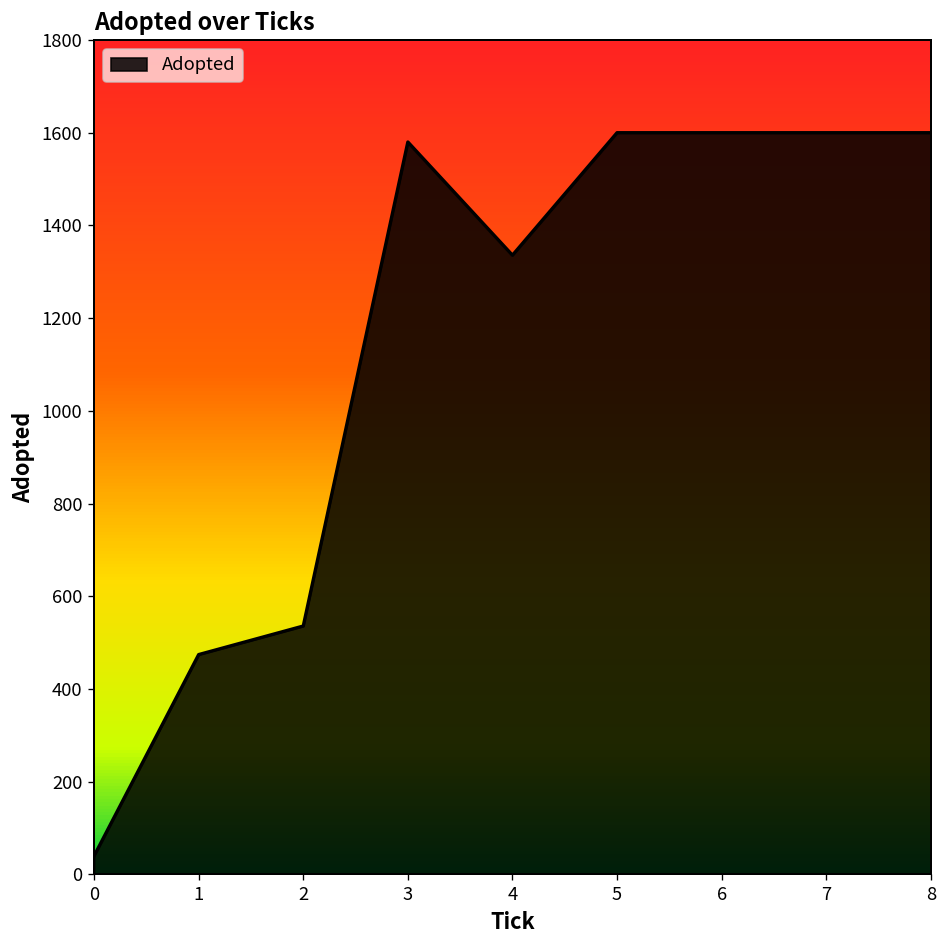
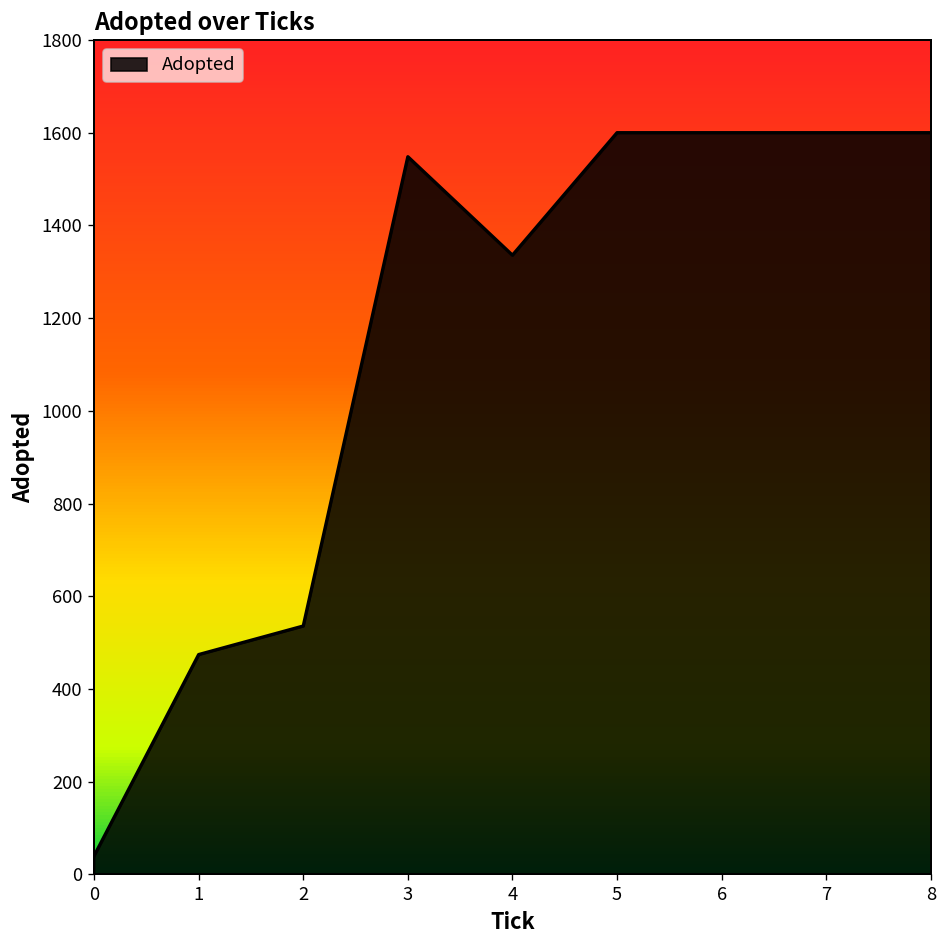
  {
    "0": 40,
    "1": 470,
    "2": 540,
-   "3": 1580,
+   "3": 1550,
    "4": 1340,
    "5": 1600,
    "6": 1600,
    "7": 1600,
    "8": 1600
  }
